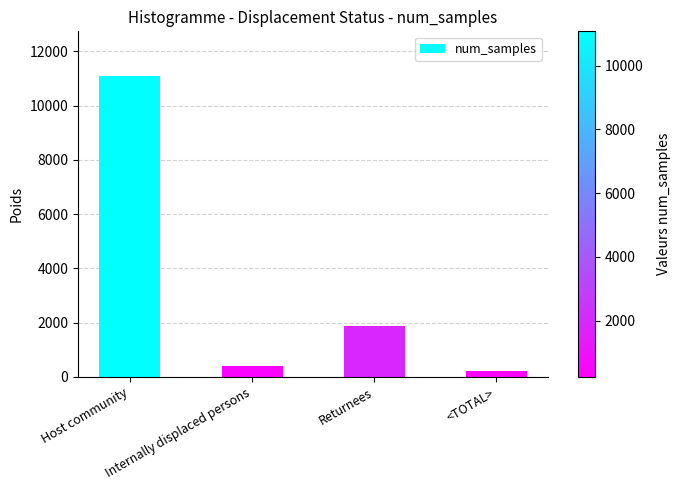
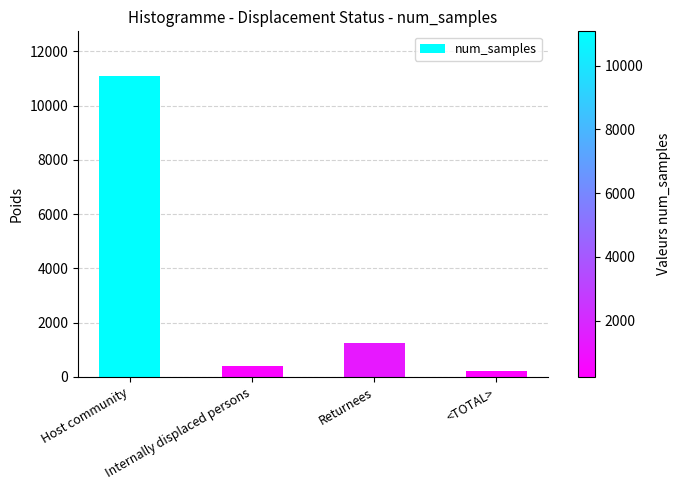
  {
    "Host community": 11100,
    "Internally displaced persons": 400,
-   "Returnees": 1900,
+   "Returnees": 1300,
    "<TOTAL>": 200
  }
